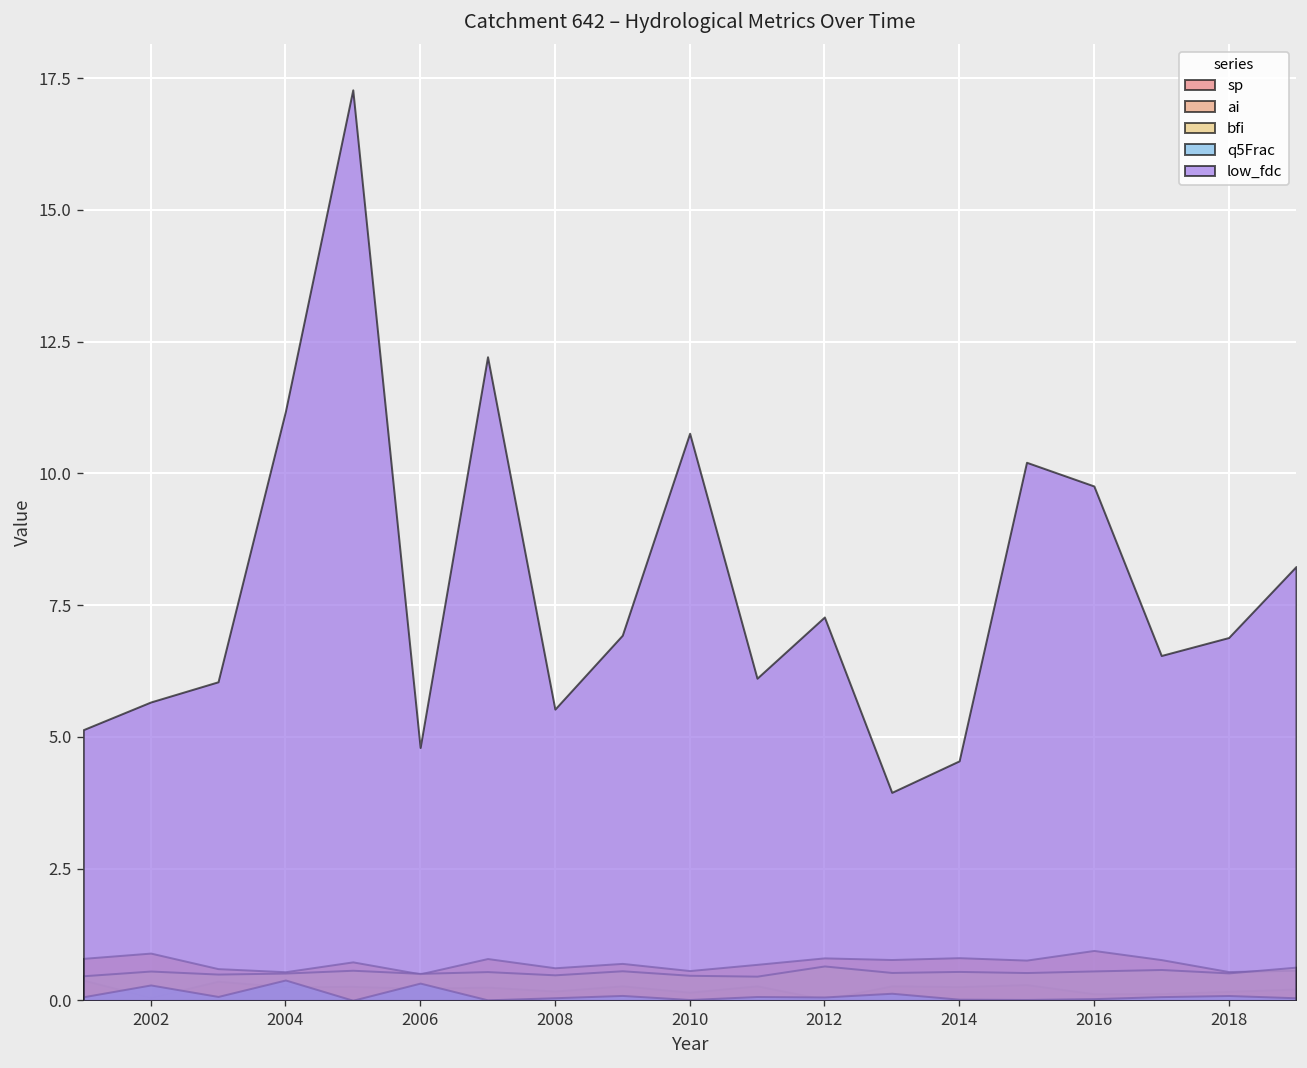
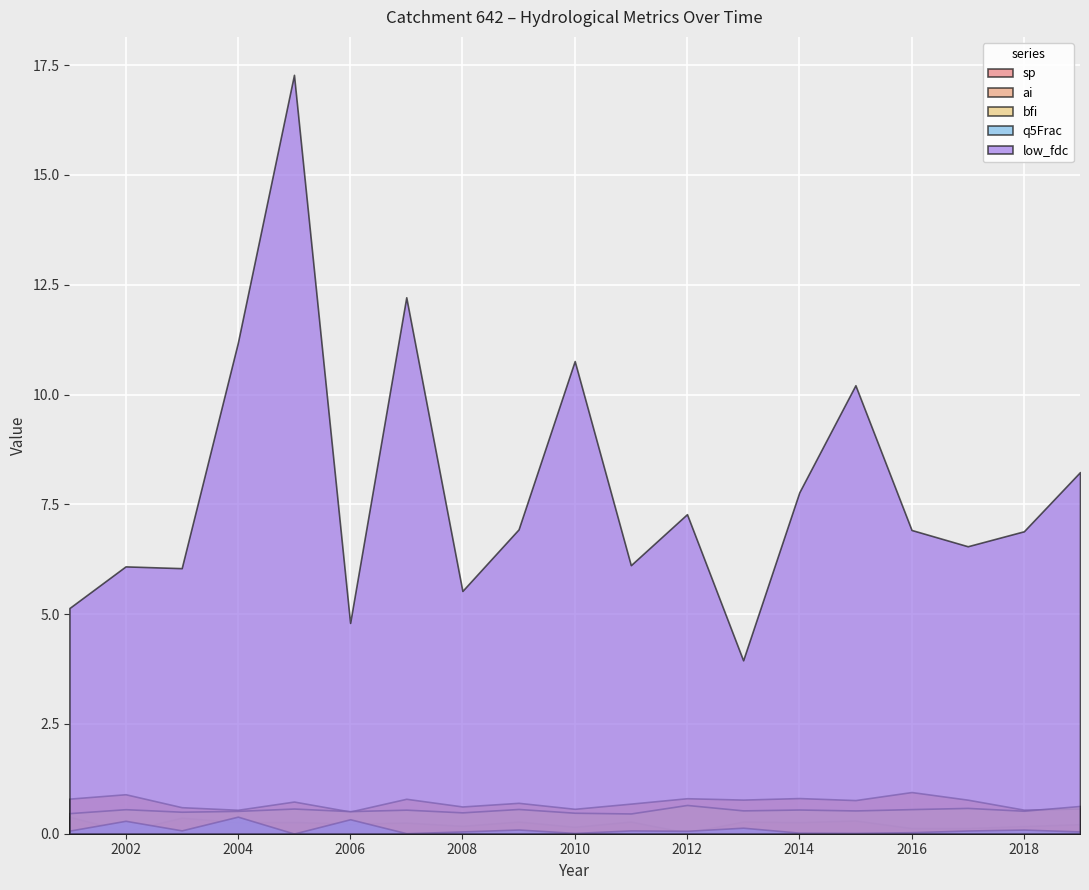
  {
    "q5Frac": {
      "2002": 0.3,
      "2004": 0.4,
      "2006": 0.3,
      "2018": 0.1
    },
    "low_fdc": {
-     "2002": 5.7,
+     "2002": 6.1,
      "2004": 11.2,
      "2006": 4.8,
      "2008": 5.5,
      "2010": 10.8,
      "2012": 7.3,
-     "2014": 4.5,
-     "2016": 9.8,
+     "2014": 7.8,
+     "2016": 6.9,
      "2018": 6.9
    }
  }
